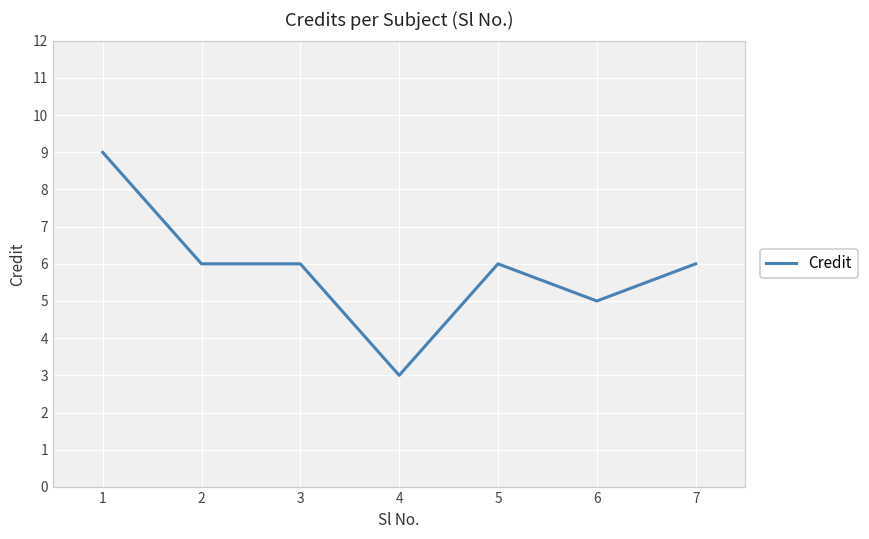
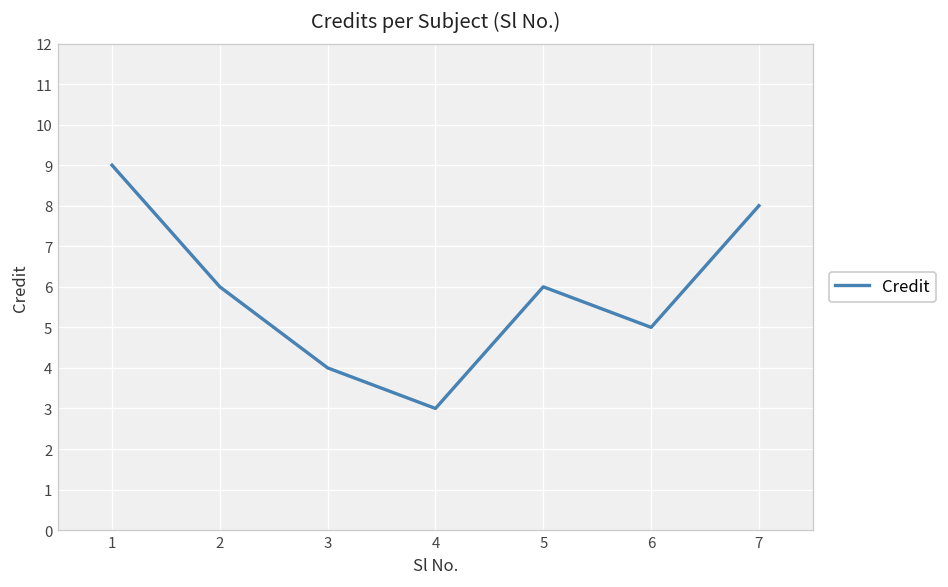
  {
    "1": 9,
    "2": 6,
-   "3": 6,
+   "3": 4,
    "4": 3,
    "5": 6,
    "6": 5,
-   "7": 6
+   "7": 8
  }
